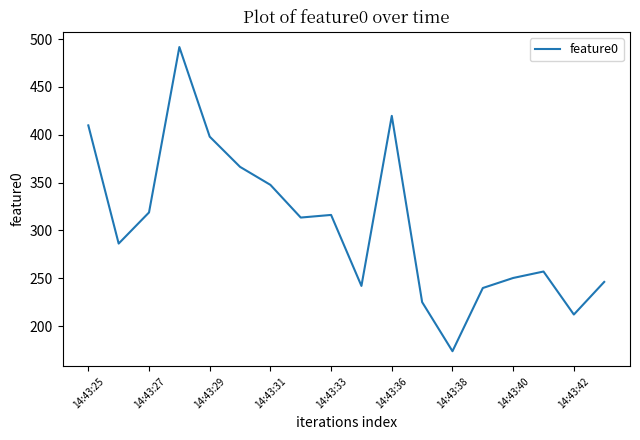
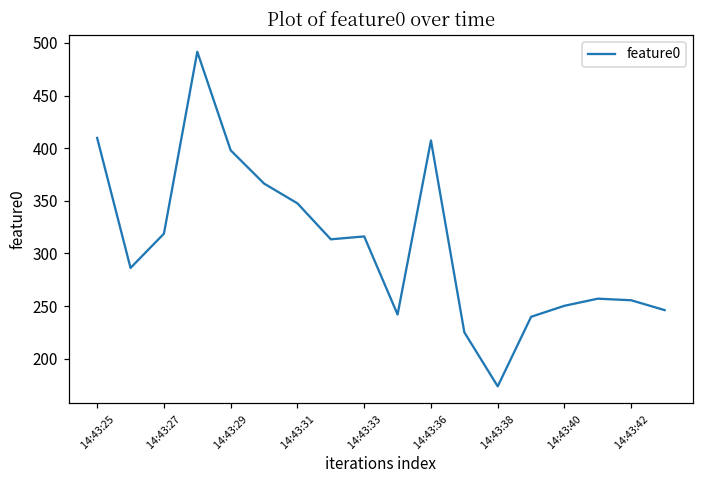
  {
    "14:43:25": 410,
    "14:43:27": 320,
    "14:43:29": 400,
    "14:43:31": 350,
    "14:43:33": 320,
-   "14:43:36": 420,
+   "14:43:36": 410,
    "14:43:38": 170,
    "14:43:40": 250,
-   "14:43:42": 210
+   "14:43:42": 260
  }
